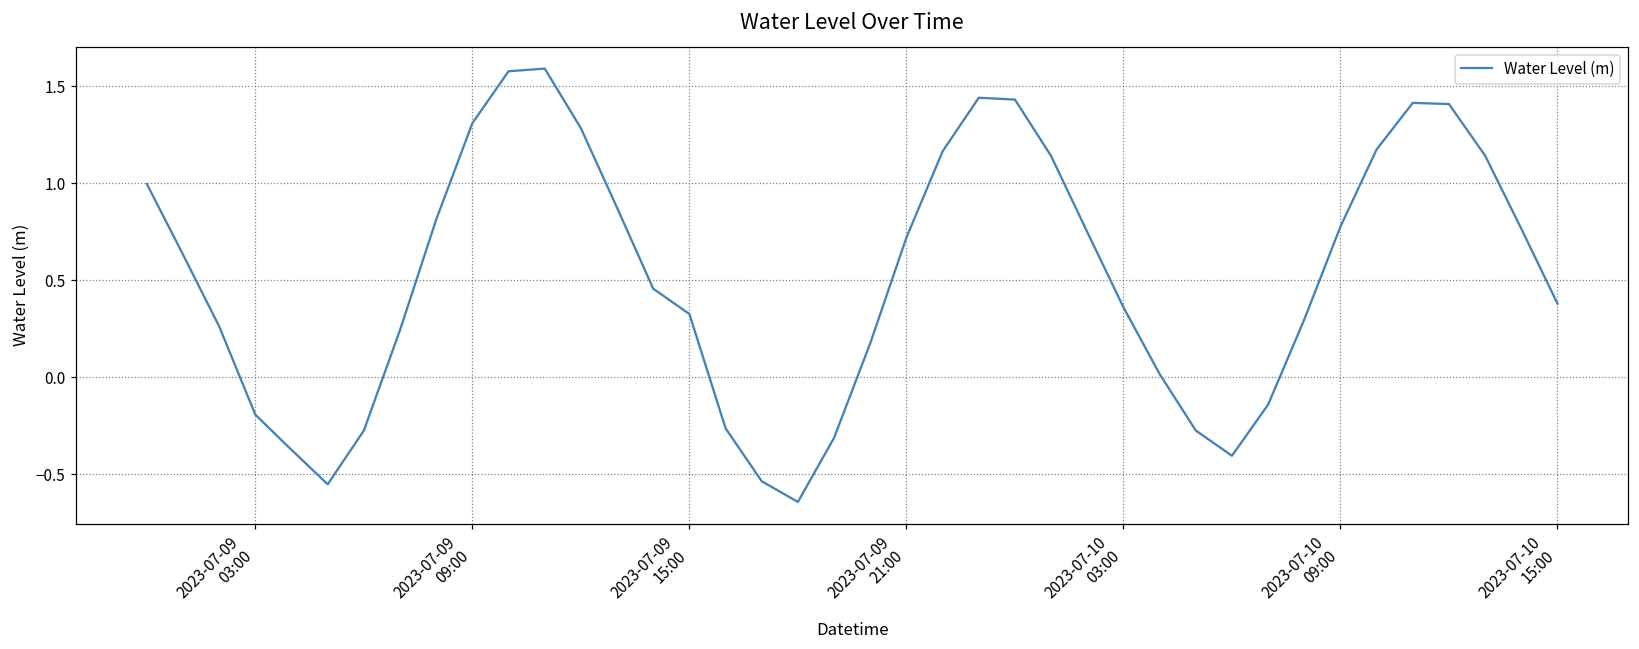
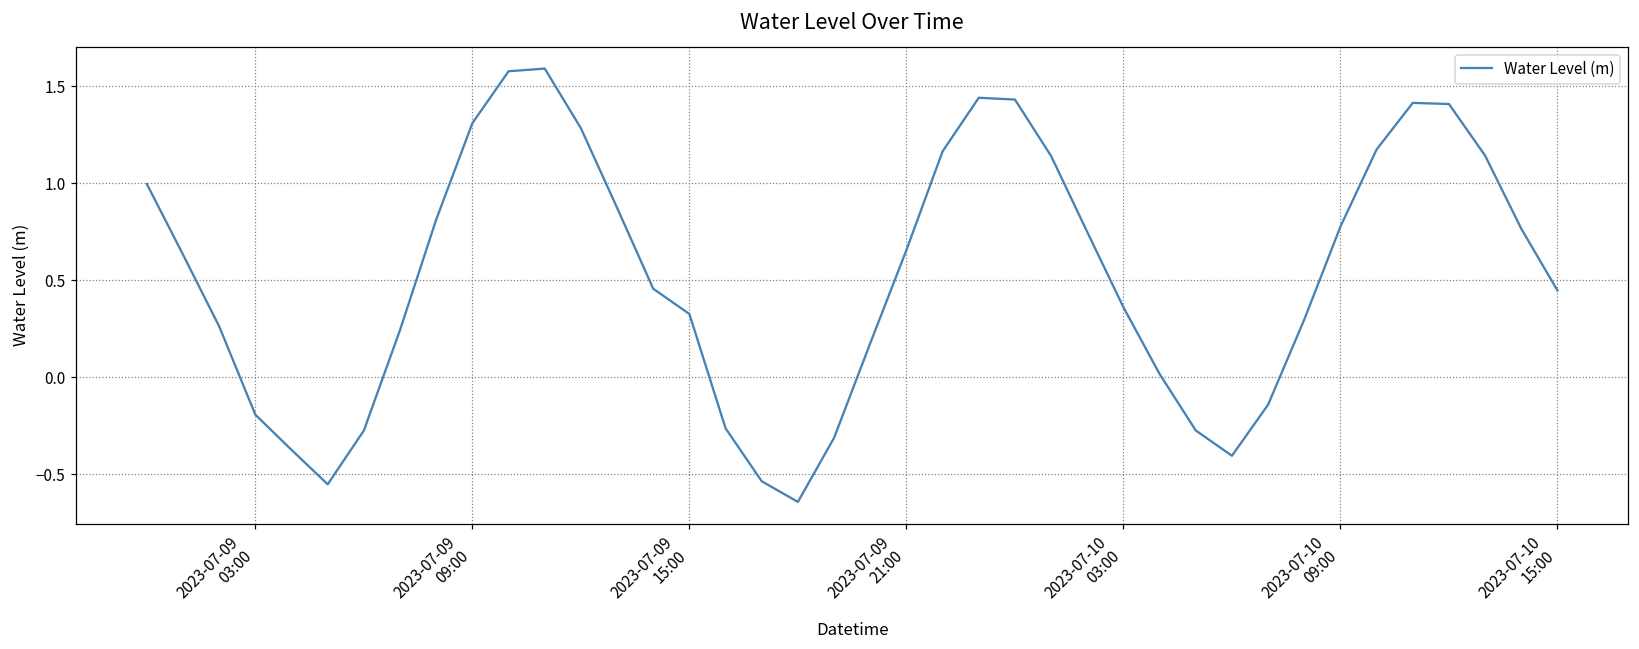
  {
    "2023-07-09 03:00": -0.19,
    "2023-07-09 09:00": 1.31,
    "2023-07-09 15:00": 0.33,
-   "2023-07-09 21:00": 0.72,
+   "2023-07-09 21:00": 0.66,
    "2023-07-10 03:00": 0.36,
    "2023-07-10 09:00": 0.78,
-   "2023-07-10 15:00": 0.38
+   "2023-07-10 15:00": 0.45
  }
